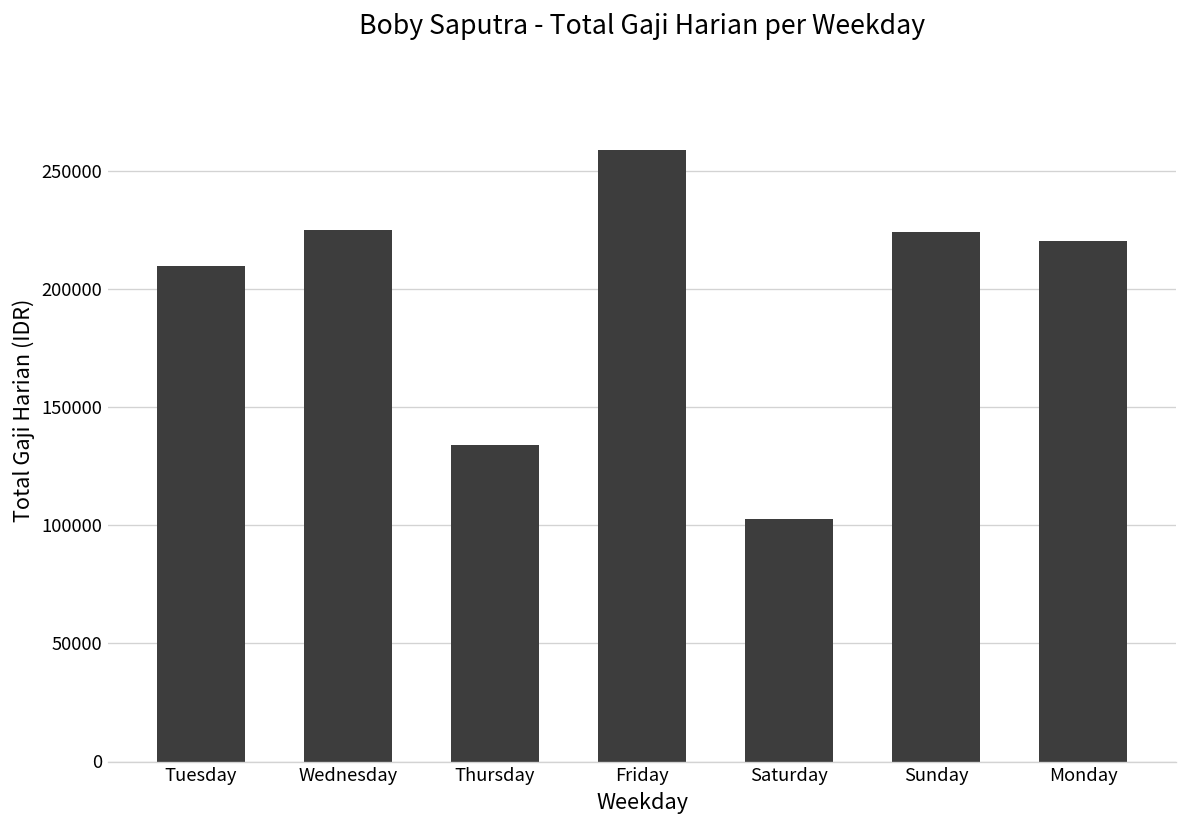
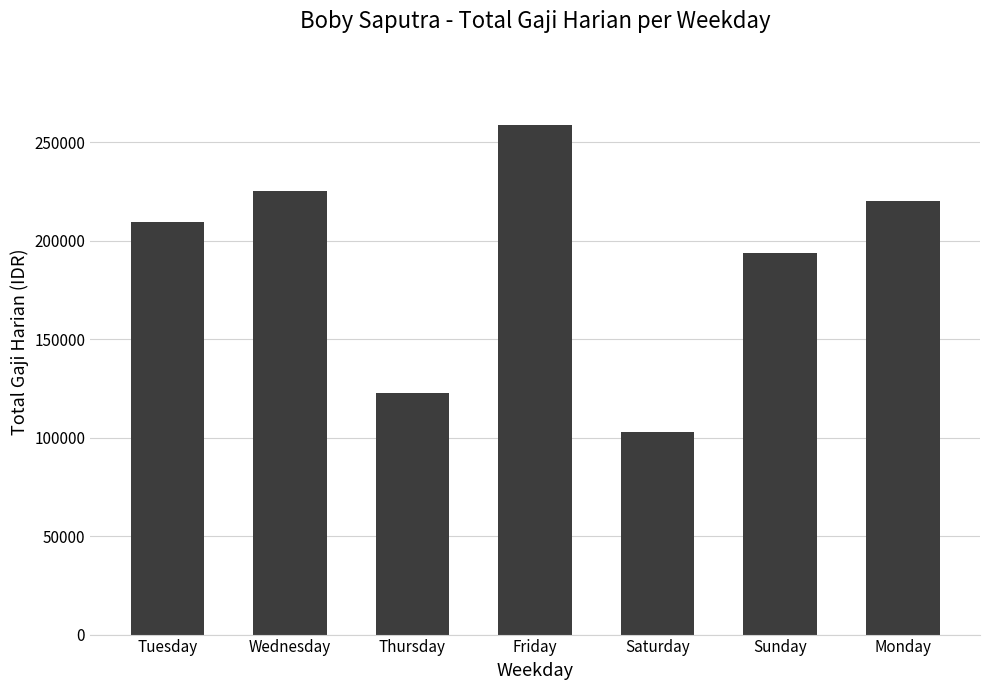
  {
    "Tuesday": 210000,
    "Wednesday": 225000,
-   "Thursday": 134000,
+   "Thursday": 122000,
    "Friday": 259000,
    "Saturday": 103000,
-   "Sunday": 224000,
+   "Sunday": 194000,
    "Monday": 220000
  }
